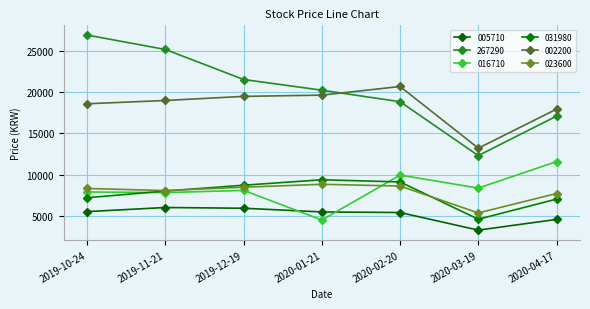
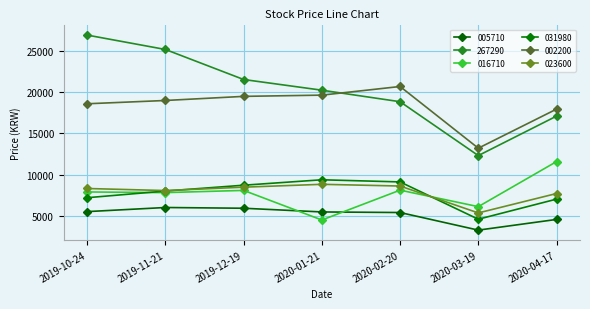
  {
    "016710": {
      "2019-10-24": 8000,
      "2019-12-19": 8000,
      "2020-01-21": 4000,
-     "2020-02-20": 10000,
-     "2020-03-19": 8000,
+     "2020-02-20": 8000,
+     "2020-03-19": 6000,
      "2020-04-17": 12000
    }
  }
